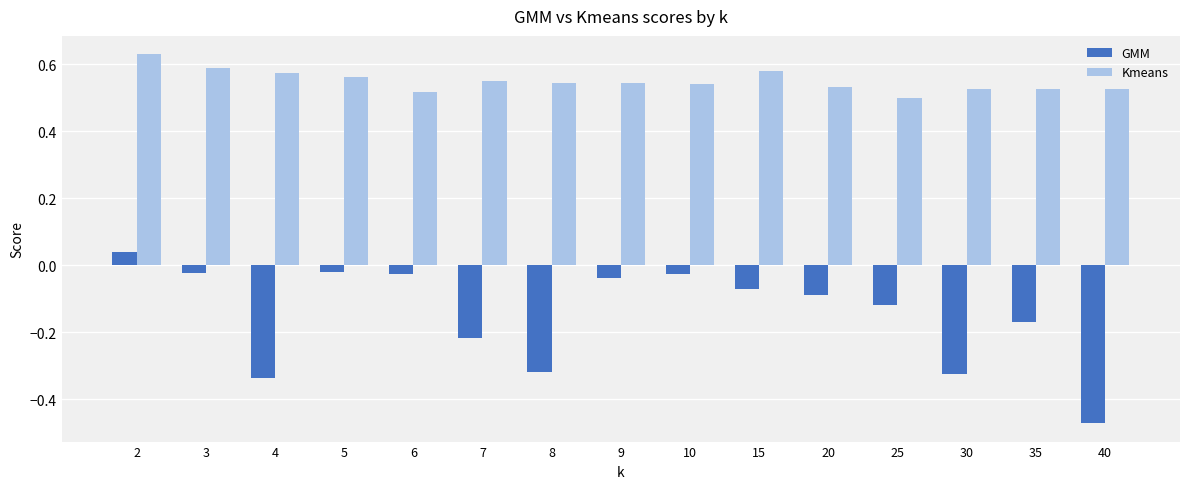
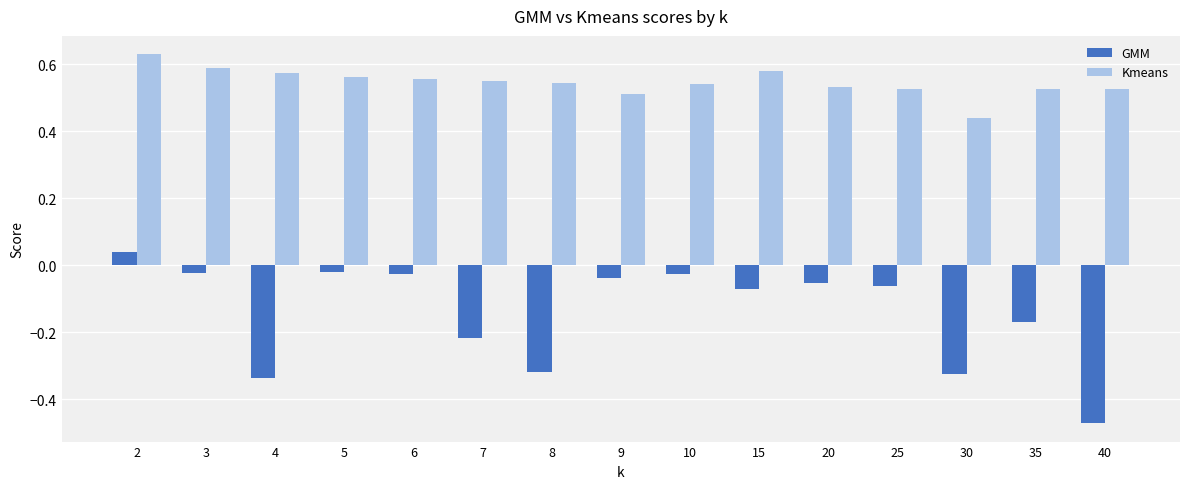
  {
    "GMM": {
      "2": 0.04,
      "3": -0.02,
      "4": -0.34,
      "5": -0.02,
      "6": -0.03,
      "7": -0.22,
      "8": -0.32,
      "9": -0.04,
      "10": -0.03,
      "15": -0.07,
-     "20": -0.09,
-     "25": -0.12,
+     "20": -0.05,
+     "25": -0.06,
      "30": -0.32,
      "35": -0.17,
      "40": -0.47
    },
    "Kmeans": {
      "2": 0.63,
      "3": 0.59,
      "4": 0.57,
      "5": 0.56,
-     "6": 0.52,
+     "6": 0.55,
      "7": 0.55,
      "8": 0.54,
-     "9": 0.54,
+     "9": 0.51,
      "10": 0.54,
      "15": 0.58,
      "20": 0.53,
-     "25": 0.50,
-     "30": 0.53,
+     "25": 0.53,
+     "30": 0.44,
      "35": 0.53,
      "40": 0.52
    }
  }
